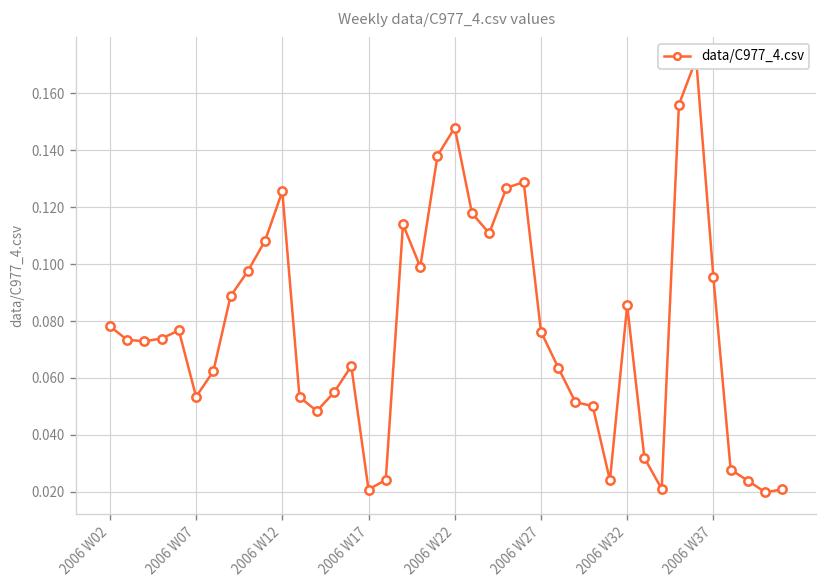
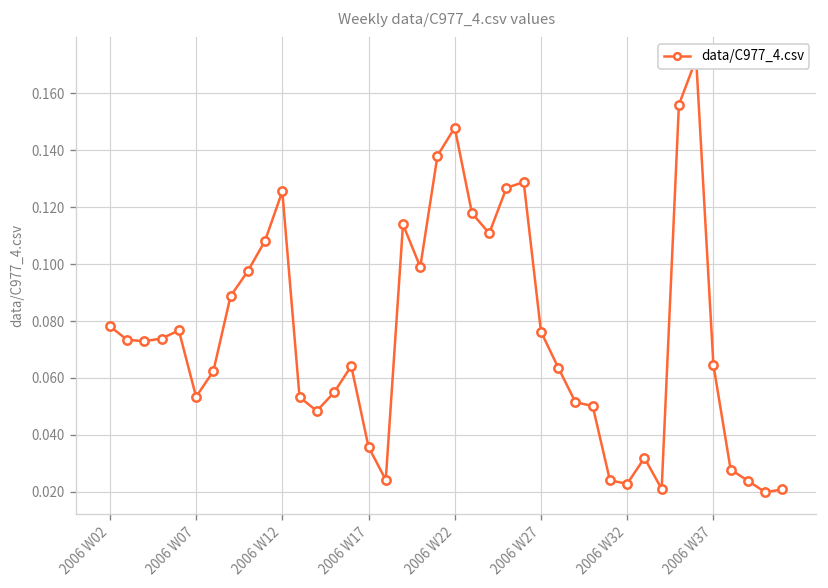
  {
    "2006 W02": 0.078,
    "2006 W07": 0.053,
    "2006 W12": 0.126,
-   "2006 W17": 0.021,
+   "2006 W17": 0.036,
    "2006 W22": 0.148,
    "2006 W27": 0.076,
-   "2006 W32": 0.085,
-   "2006 W37": 0.095
+   "2006 W32": 0.023,
+   "2006 W37": 0.065
  }
